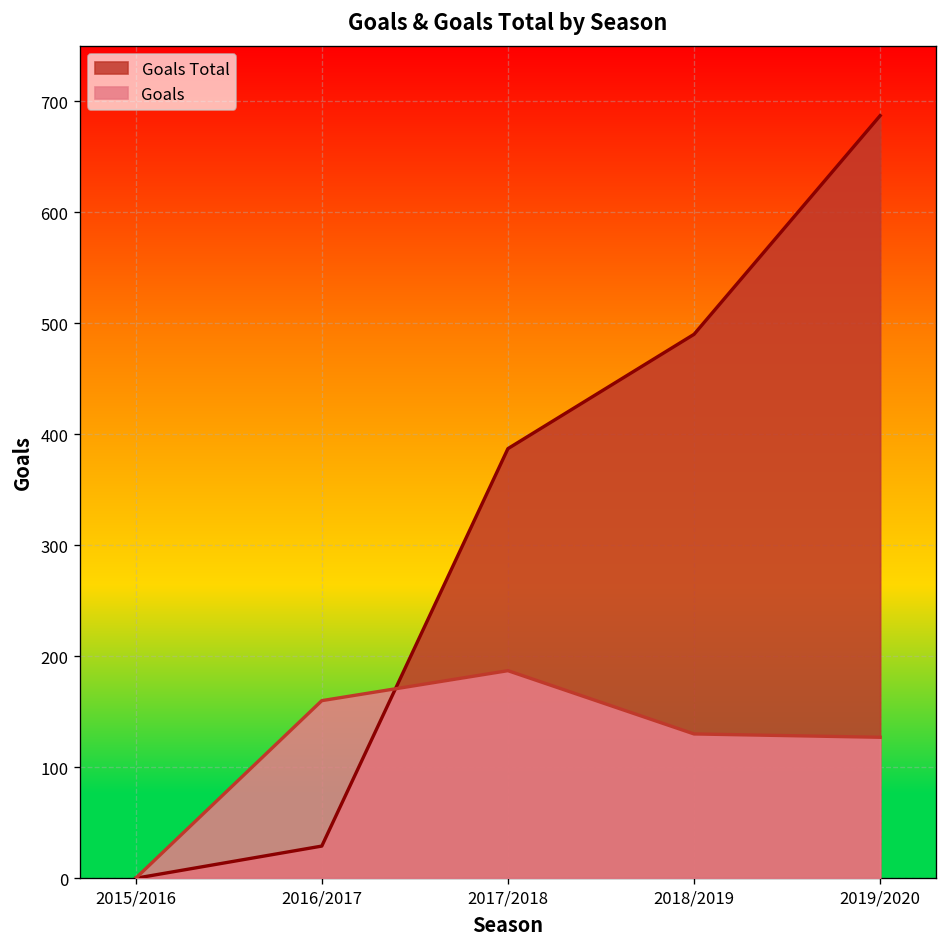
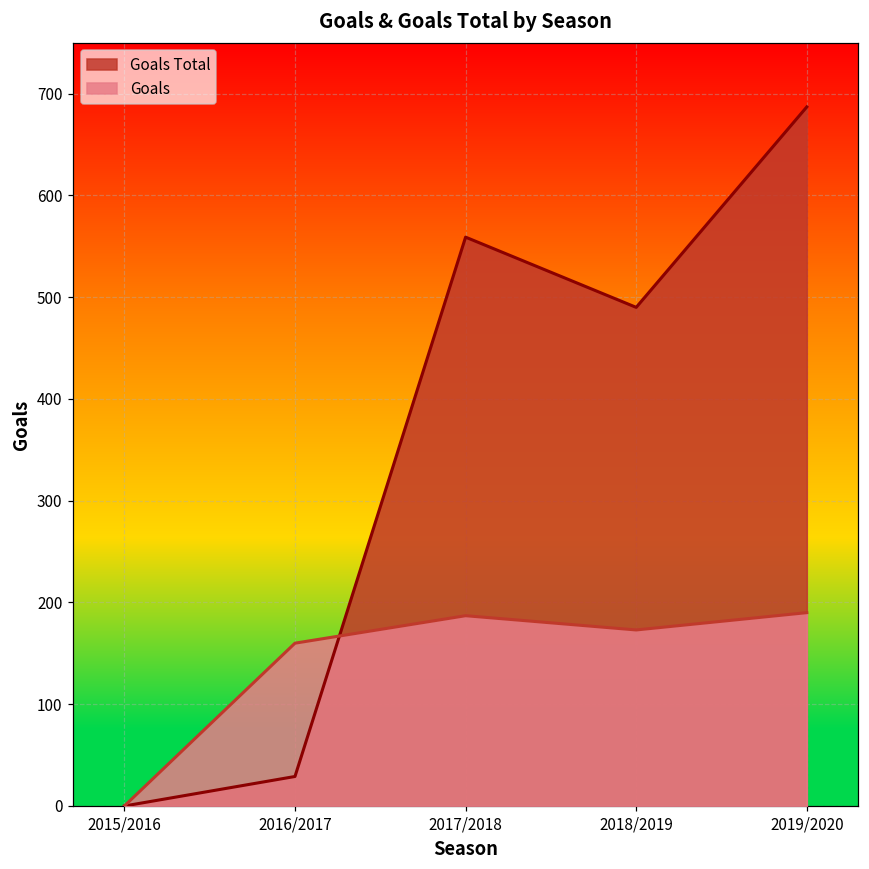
  {
    "Goals Total": {
      "2016/2017": 30,
-     "2017/2018": 390,
+     "2017/2018": 560,
      "2018/2019": 490,
      "2019/2020": 690
    },
    "Goals": {
      "2016/2017": 160,
      "2017/2018": 190,
-     "2018/2019": 130,
-     "2019/2020": 130
+     "2018/2019": 170,
+     "2019/2020": 190
    }
  }
